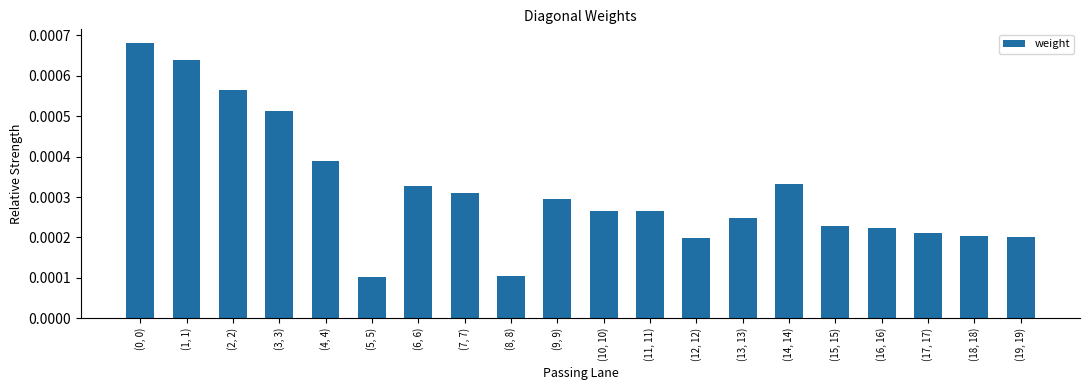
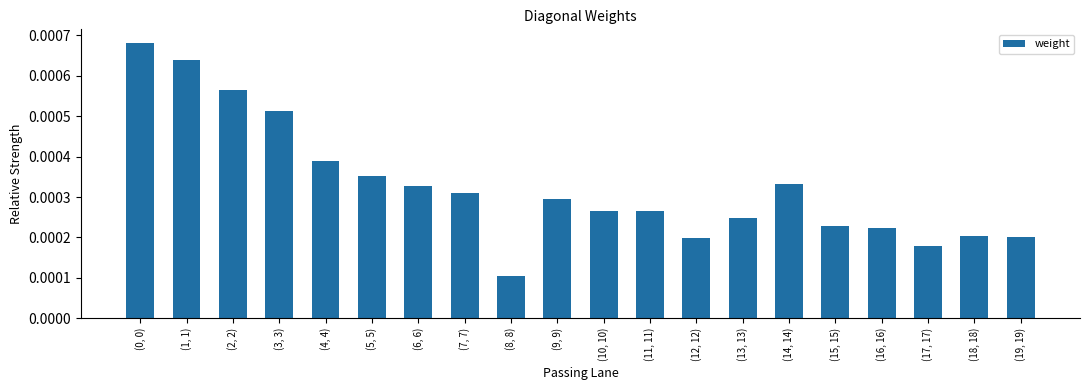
  {
    "(0, 0)": 0.00068,
    "(1, 1)": 0.00064,
    "(2, 2)": 0.00057,
    "(3, 3)": 0.00051,
    "(4, 4)": 0.00039,
-   "(5, 5)": 0.00010,
+   "(5, 5)": 0.00035,
    "(6, 6)": 0.00033,
    "(7, 7)": 0.00031,
    "(8, 8)": 0.00010,
    "(9, 9)": 0.00029,
    "(10, 10)": 0.00026,
    "(11, 11)": 0.00026,
    "(12, 12)": 0.00020,
    "(13, 13)": 0.00025,
    "(14, 14)": 0.00033,
    "(15, 15)": 0.00023,
    "(16, 16)": 0.00022,
-   "(17, 17)": 0.00021,
+   "(17, 17)": 0.00018,
    "(18, 18)": 0.00020,
    "(19, 19)": 0.00020
  }
